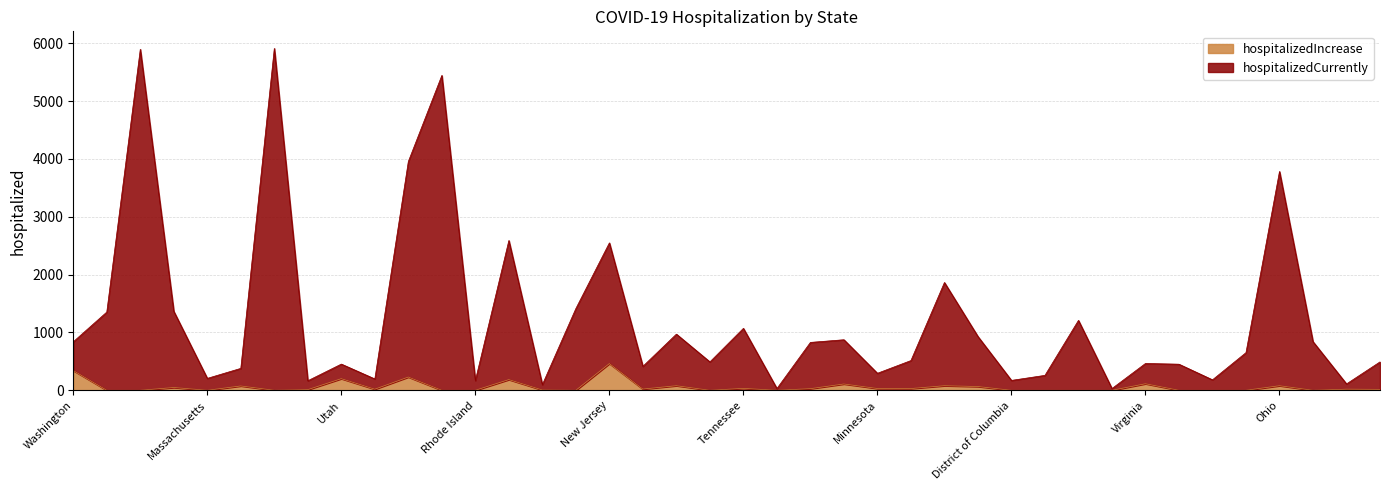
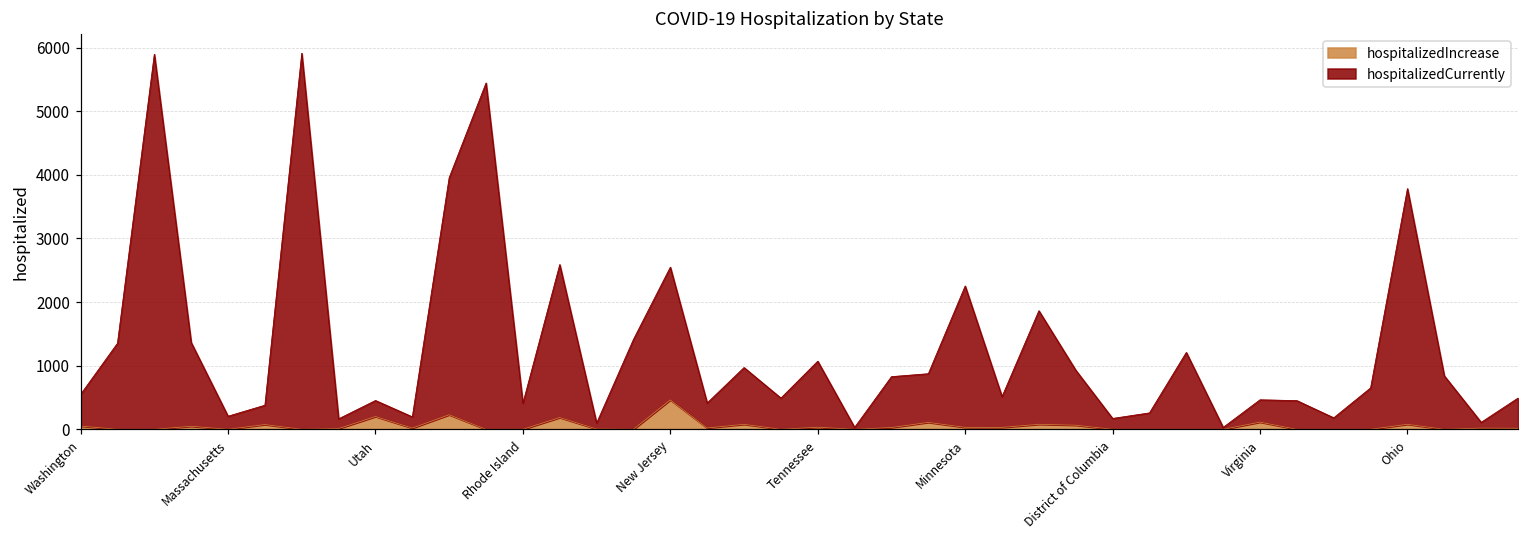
  {
    "hospitalizedIncrease": {
-     "Washington": 300,
+     "Washington": 100,
      "Massachusetts": 0,
      "Utah": 200,
      "Rhode Island": 0,
      "New Jersey": 500,
      "Tennessee": 0,
      "Minnesota": 0,
      "District of Columbia": 0,
      "Virginia": 100,
      "Ohio": 100
    },
    "hospitalizedCurrently": {
      "Washington": 500,
      "Massachusetts": 200,
      "Utah": 300,
-     "Rhode Island": 200,
+     "Rhode Island": 400,
      "New Jersey": 2100,
      "Tennessee": 1000,
-     "Minnesota": 300,
+     "Minnesota": 2200,
      "District of Columbia": 200,
      "Virginia": 400,
      "Ohio": 3700
    }
  }
